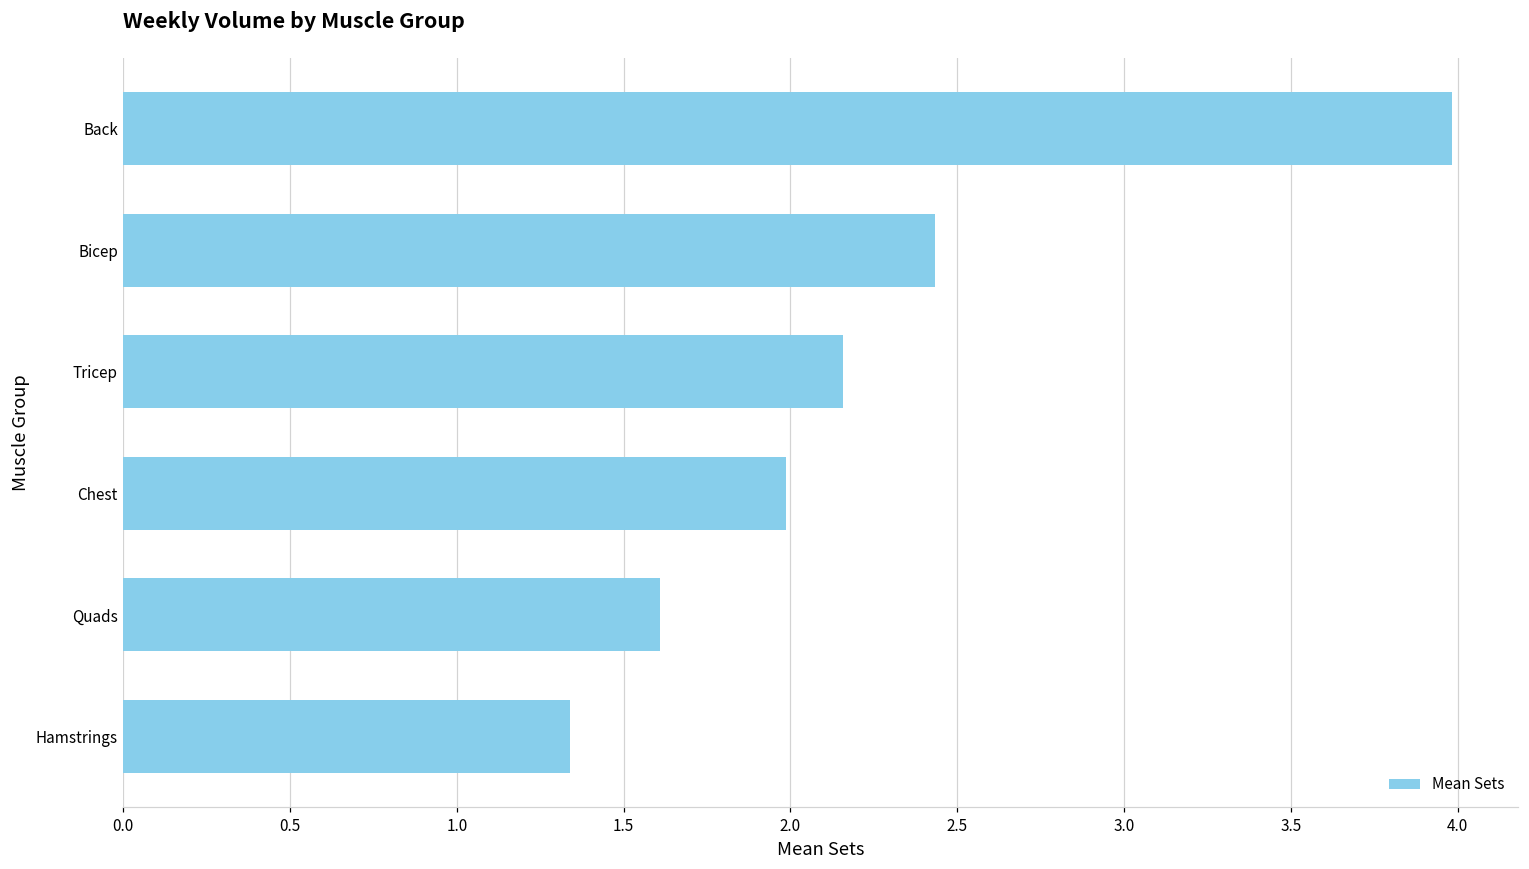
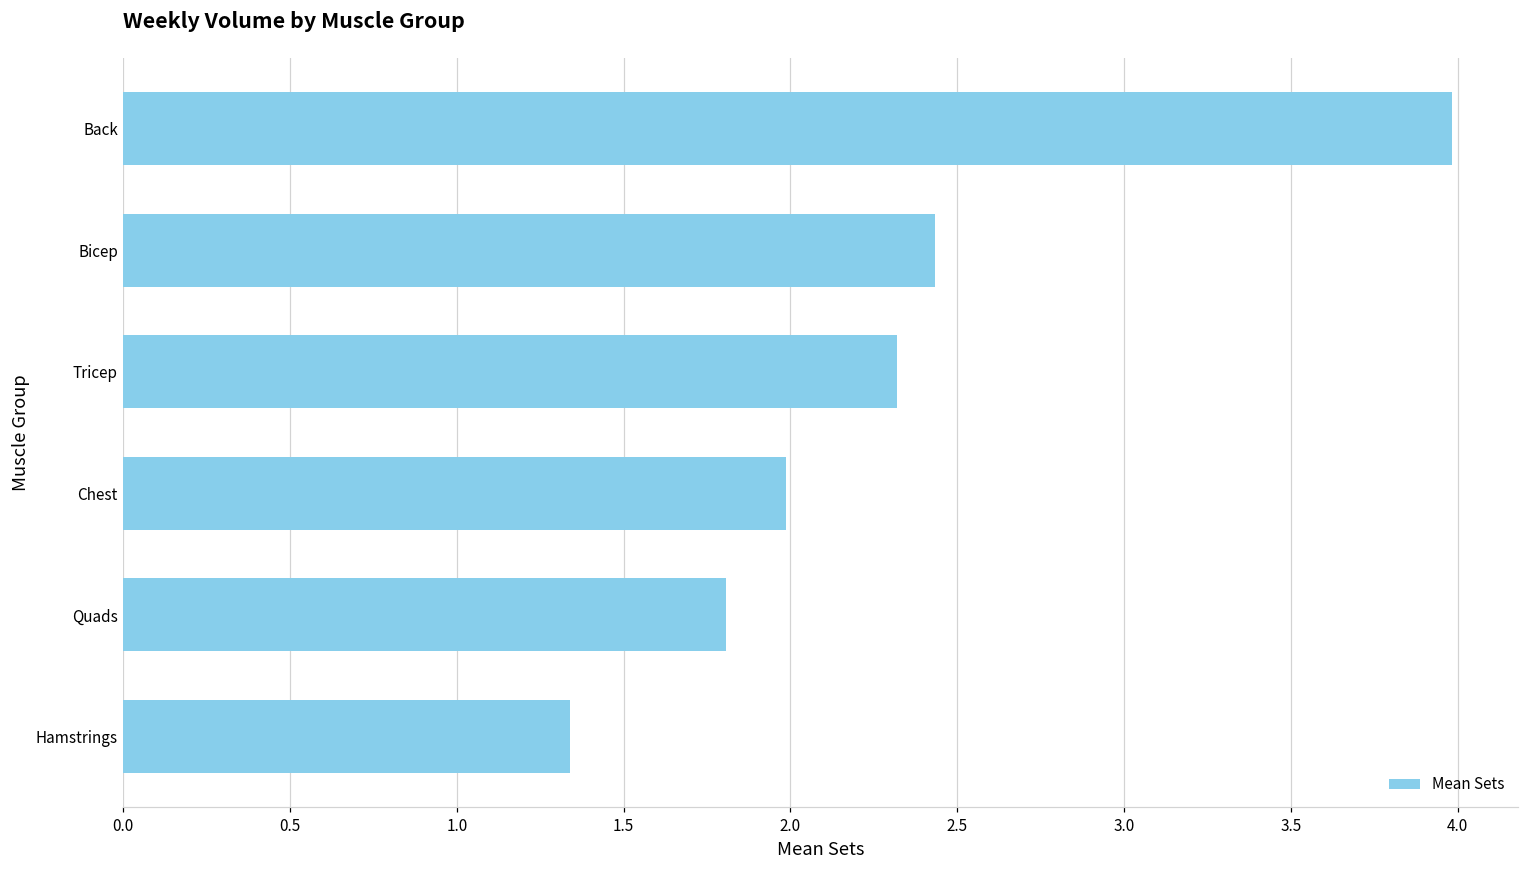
  {
    "Back": 3.98,
    "Bicep": 2.43,
-   "Tricep": 2.16,
+   "Tricep": 2.32,
    "Chest": 1.99,
-   "Quads": 1.61,
+   "Quads": 1.81,
    "Hamstrings": 1.34
  }
